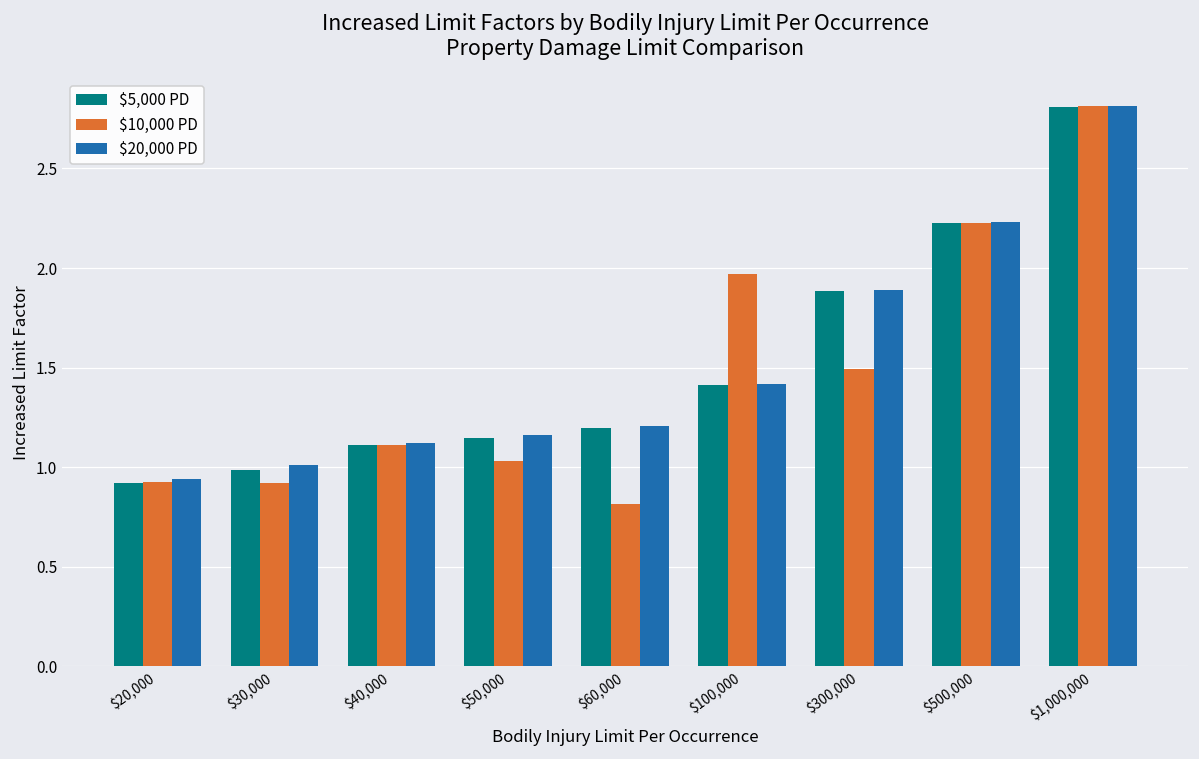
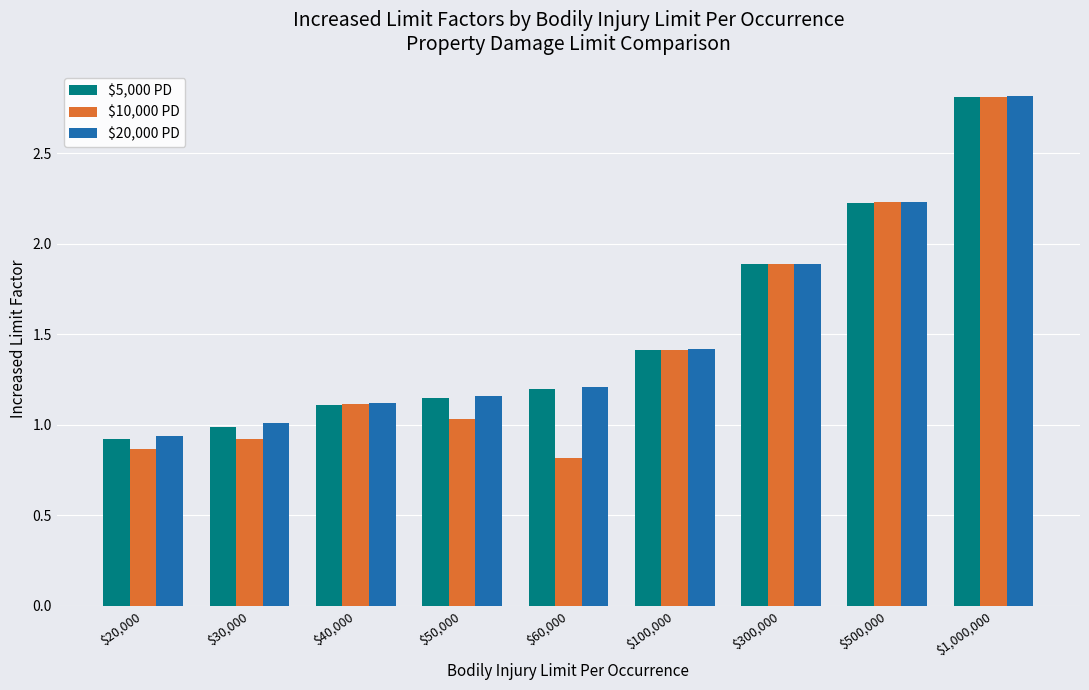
  {
    "$10,000 PD": {
-     "$20,000": 0.93,
+     "$20,000": 0.87,
      "$30,000": 0.92,
      "$40,000": 1.11,
      "$50,000": 1.03,
      "$60,000": 0.82,
-     "$100,000": 1.97,
-     "$300,000": 1.49,
+     "$100,000": 1.41,
+     "$300,000": 1.89,
      "$500,000": 2.23,
      "$1,000,000": 2.81
    }
  }
